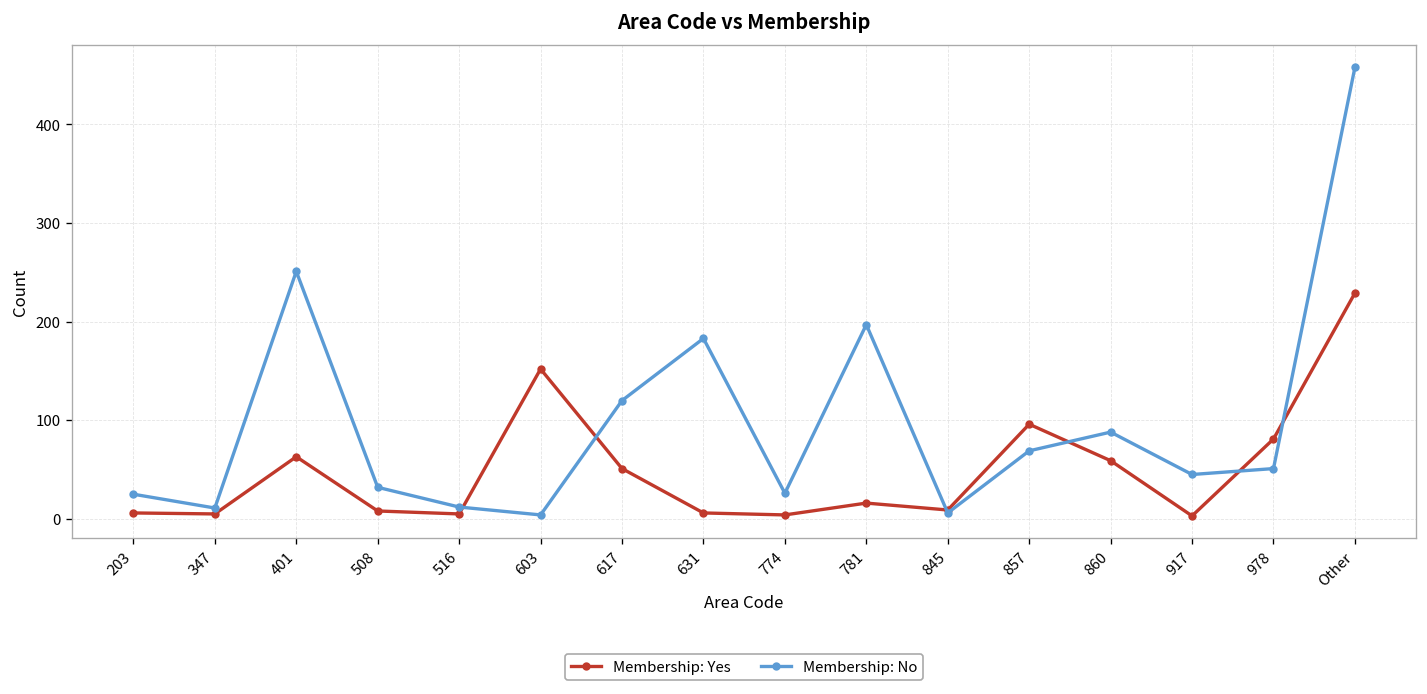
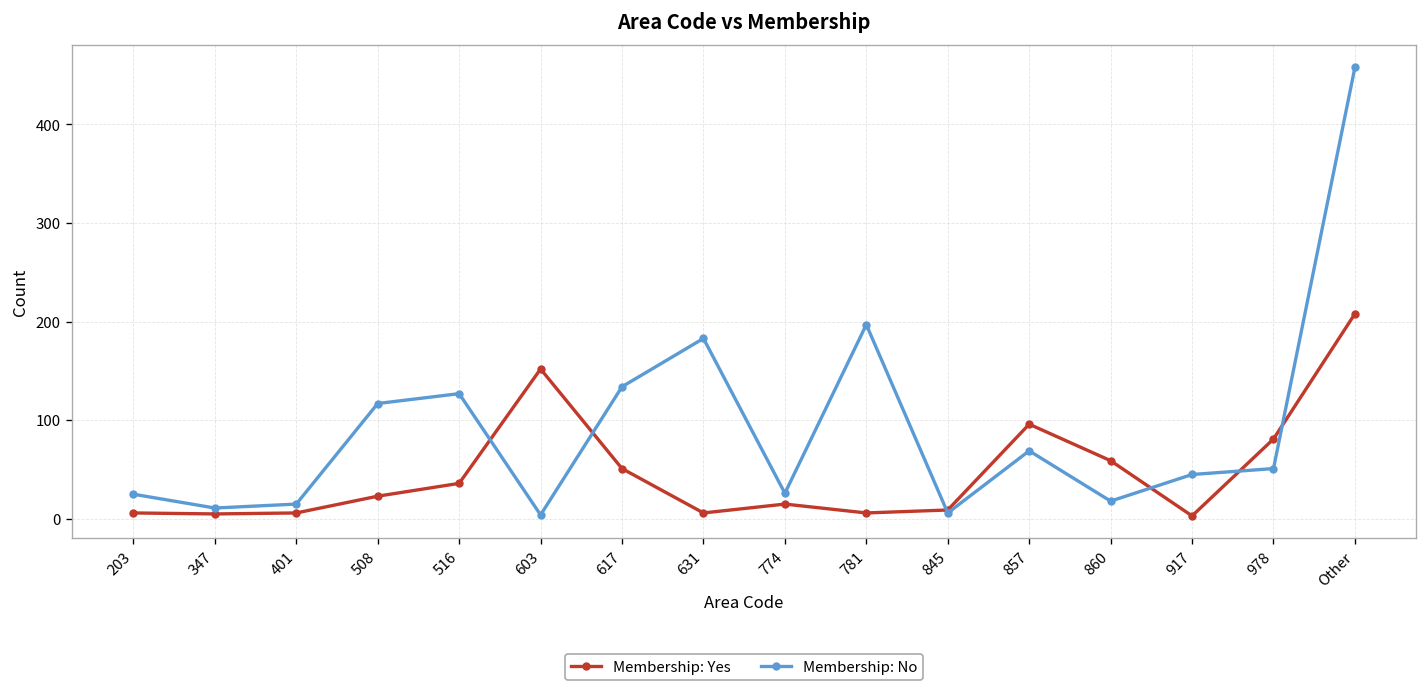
  {
    "Membership: Yes": {
      "203": 10,
      "347": 10,
-     "401": 60,
-     "508": 10,
-     "516": 10,
+     "401": 10,
+     "508": 20,
+     "516": 40,
      "603": 150,
      "617": 50,
      "631": 10,
-     "774": 0,
-     "781": 20,
+     "774": 20,
+     "781": 10,
      "857": 100,
      "860": 60,
      "917": 0,
      "978": 80,
-     "Other": 230
+     "Other": 210
    },
    "Membership: No": {
      "203": 30,
      "347": 10,
-     "401": 250,
-     "508": 30,
-     "516": 10,
+     "401": 20,
+     "508": 120,
+     "516": 130,
      "603": 0,
-     "617": 120,
+     "617": 130,
      "631": 180,
      "774": 30,
      "781": 200,
      "857": 70,
-     "860": 90,
+     "860": 20,
      "917": 50,
      "978": 50,
      "Other": 460
    }
  }
